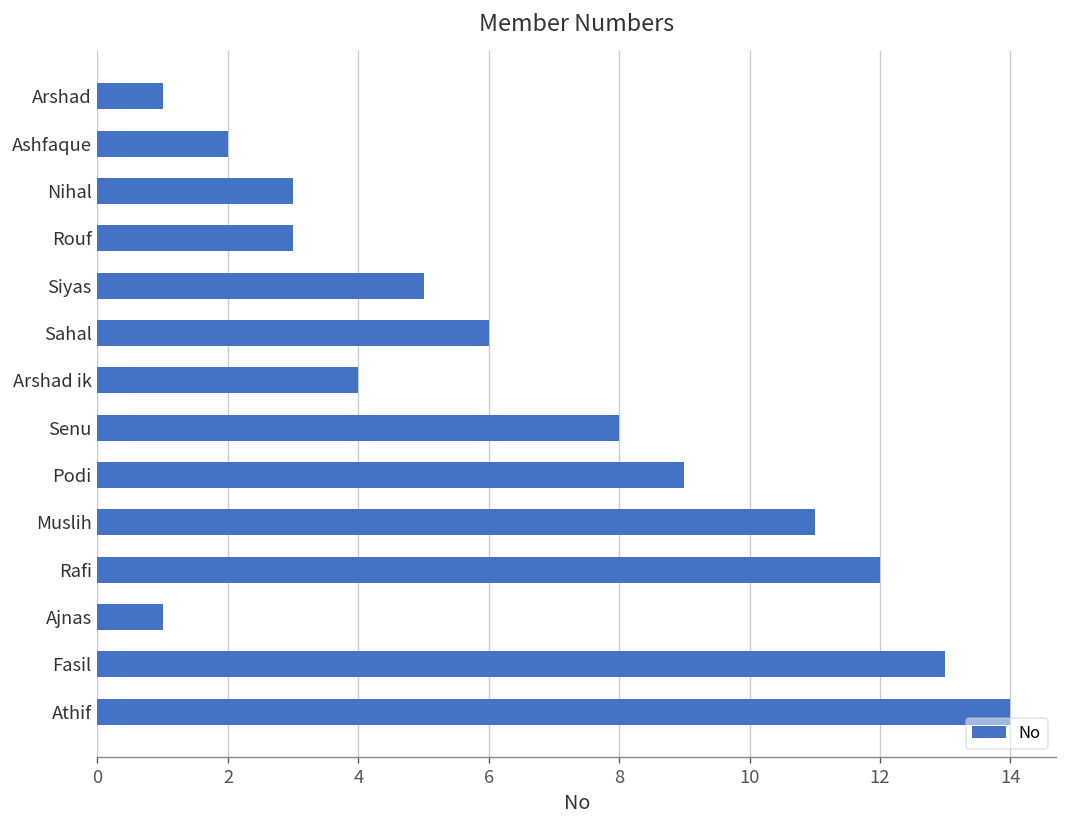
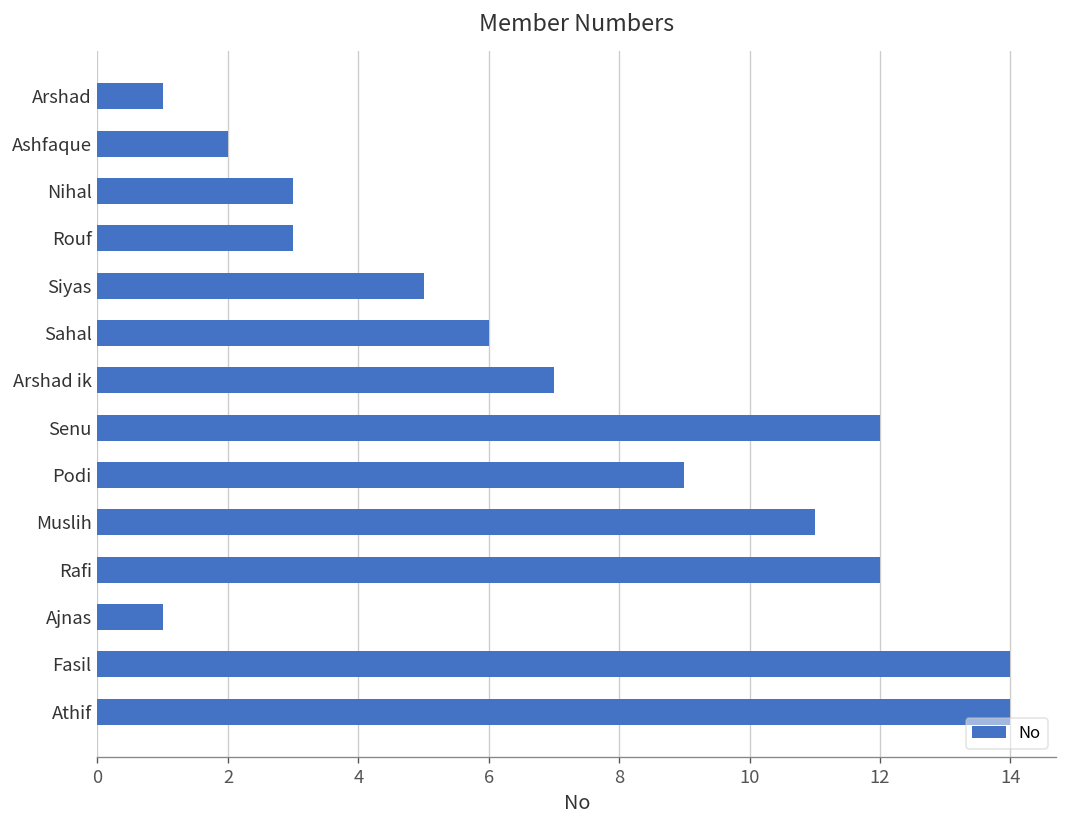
  {
    "Arshad": 1,
    "Ashfaque": 2,
    "Nihal": 3,
    "Rouf": 3,
    "Siyas": 5,
    "Sahal": 6,
-   "Arshad ik": 4,
-   "Senu": 8,
+   "Arshad ik": 7,
+   "Senu": 12,
    "Podi": 9,
    "Muslih": 11,
    "Rafi": 12,
    "Ajnas": 1,
-   "Fasil": 13,
+   "Fasil": 14,
    "Athif": 14
  }
